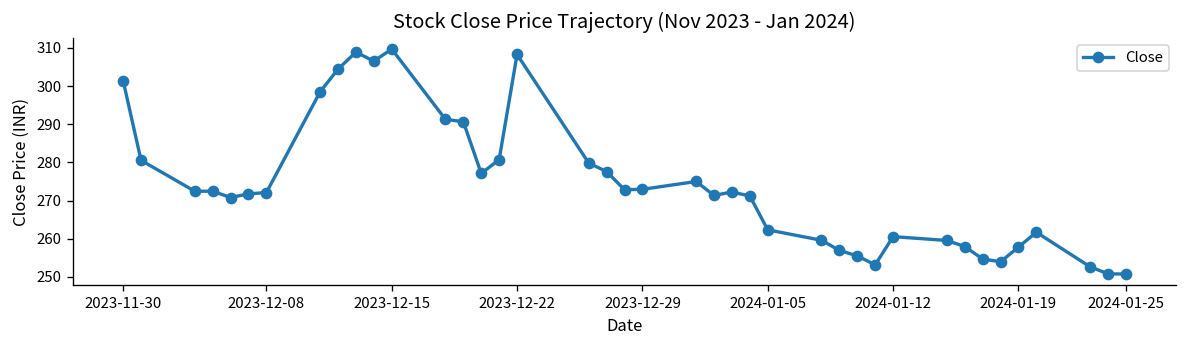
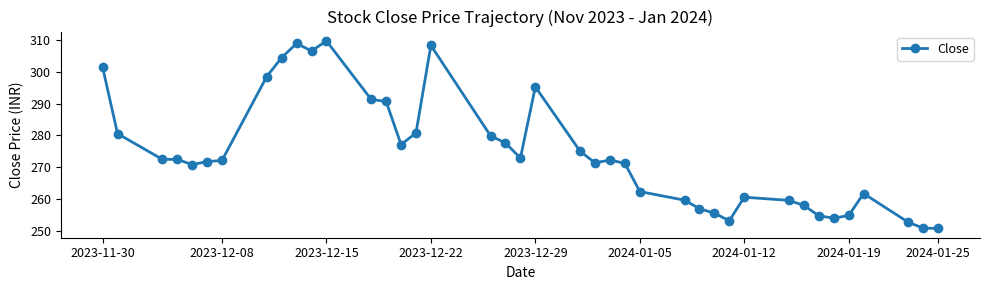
  {
    "2023-11-30": 301,
    "2023-12-08": 272,
    "2023-12-15": 310,
    "2023-12-22": 308,
-   "2023-12-29": 273,
+   "2023-12-29": 295,
    "2024-01-05": 262,
    "2024-01-12": 261,
-   "2024-01-19": 258,
+   "2024-01-19": 255,
    "2024-01-25": 251
  }
